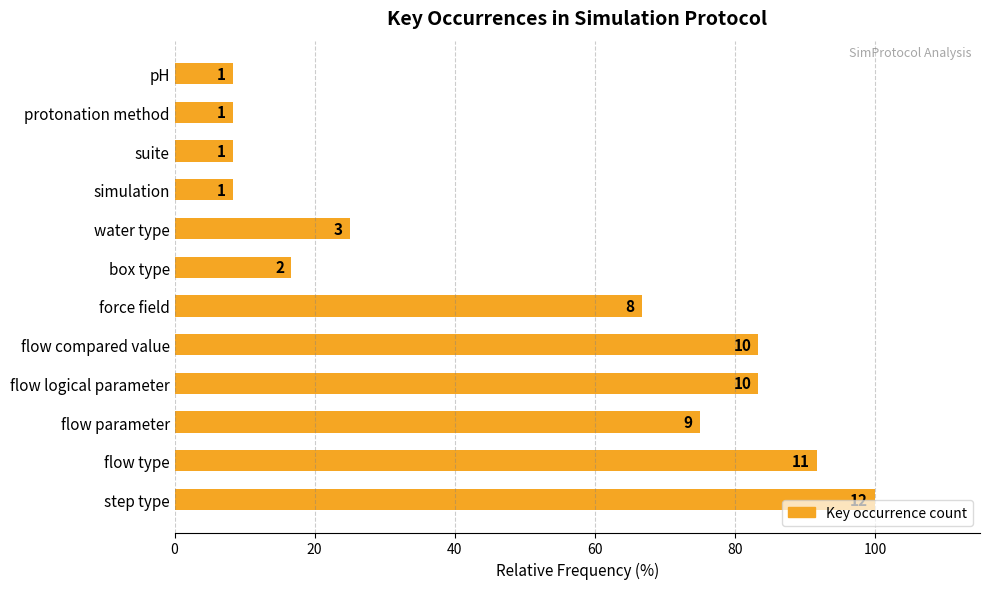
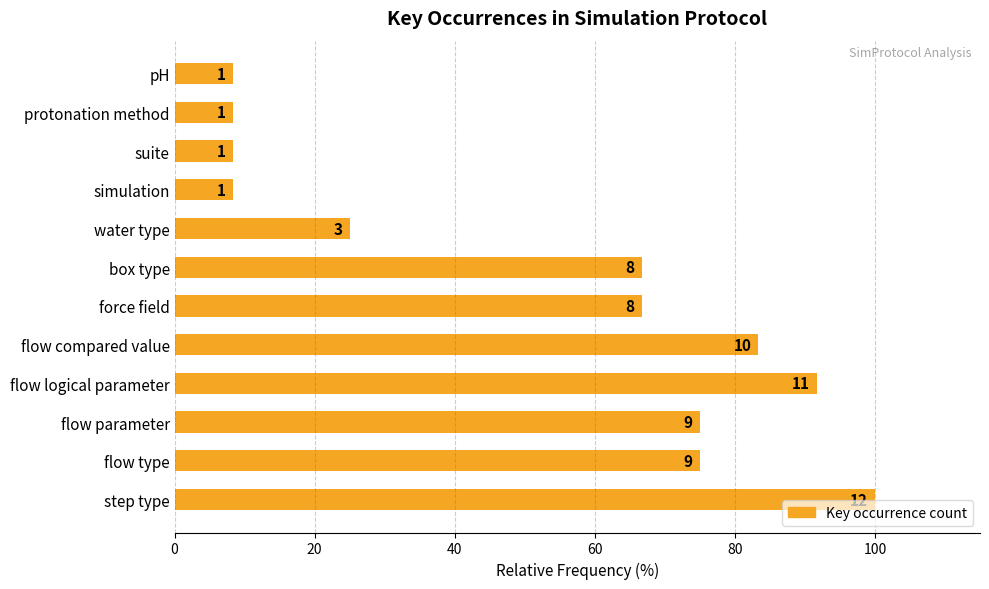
  {
-   "box type": 2,
-   "flow logical parameter": 10,
-   "flow type": 11
+   "box type": 8,
+   "flow logical parameter": 11,
+   "flow type": 9
  }
